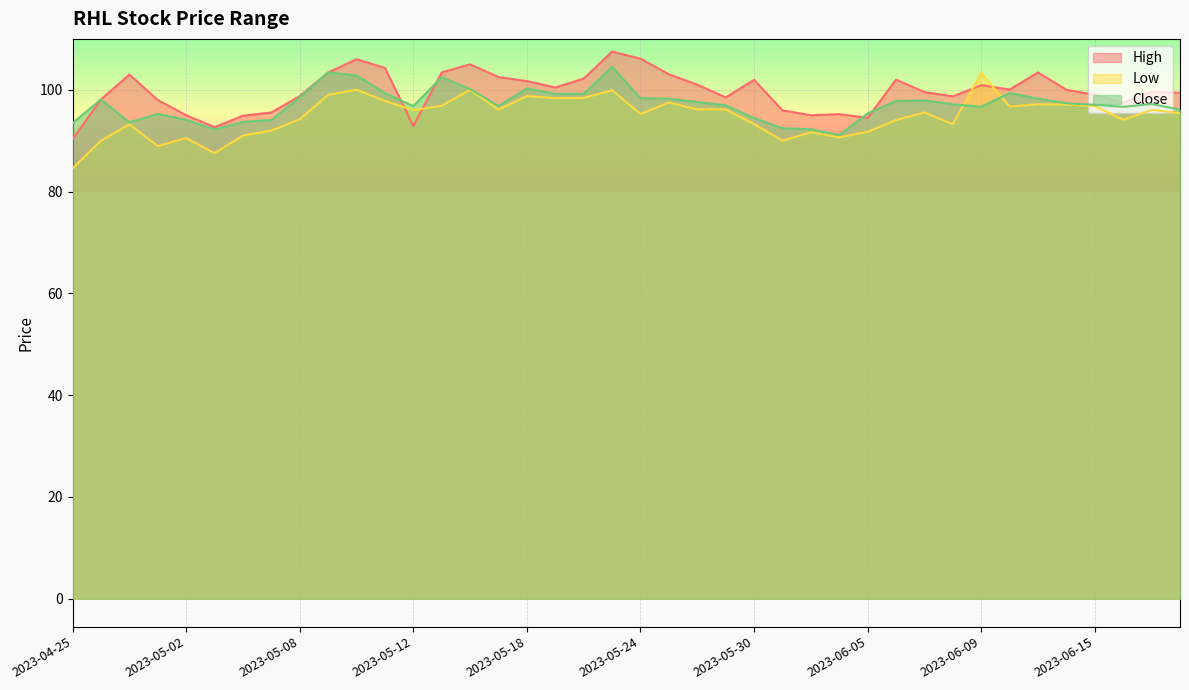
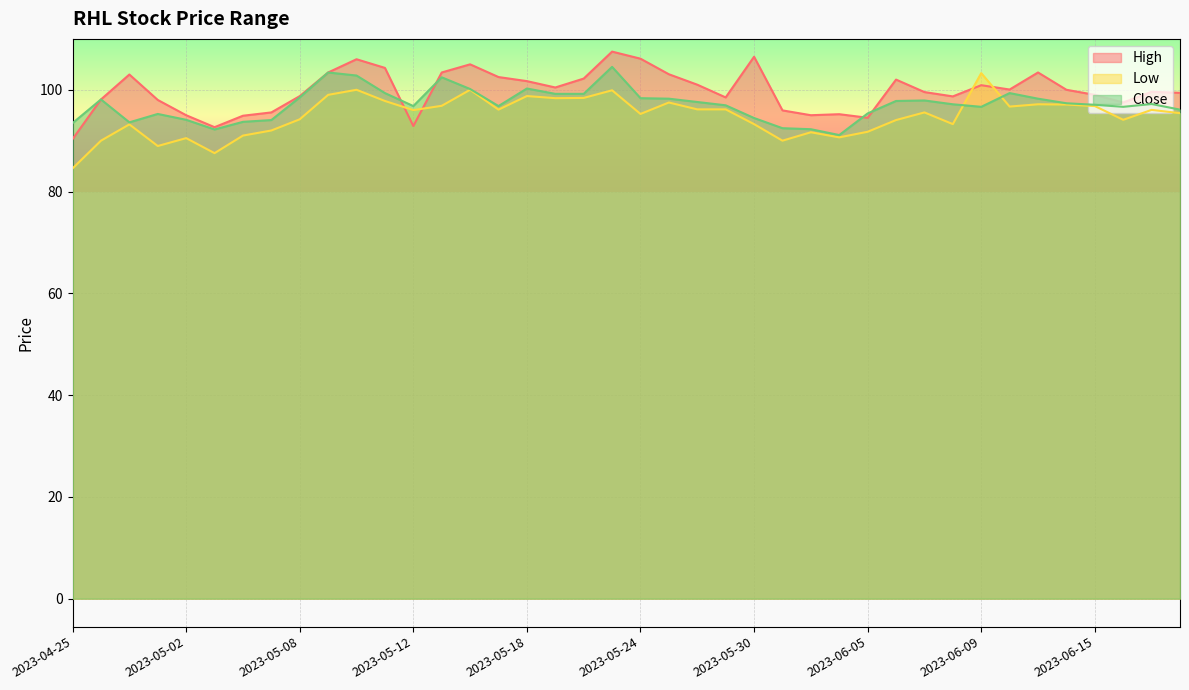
  {
    "High": {
      "2023-04-25": 90,
      "2023-05-02": 95,
      "2023-05-12": 93,
      "2023-05-18": 102,
      "2023-05-24": 106,
-     "2023-05-30": 102,
+     "2023-05-30": 106,
      "2023-06-05": 95,
      "2023-06-09": 101
    },
    "Low": {
      "2023-04-25": 85,
      "2023-05-02": 91,
      "2023-05-08": 94,
      "2023-05-12": 96,
      "2023-05-18": 99,
      "2023-05-24": 95,
      "2023-05-30": 93,
      "2023-06-05": 92,
      "2023-06-09": 103
    },
    "Close": {
      "2023-04-25": 93,
      "2023-05-02": 94,
      "2023-05-12": 97,
      "2023-05-18": 100,
      "2023-05-24": 98,
      "2023-05-30": 94,
      "2023-06-05": 95,
      "2023-06-09": 97
    }
  }
